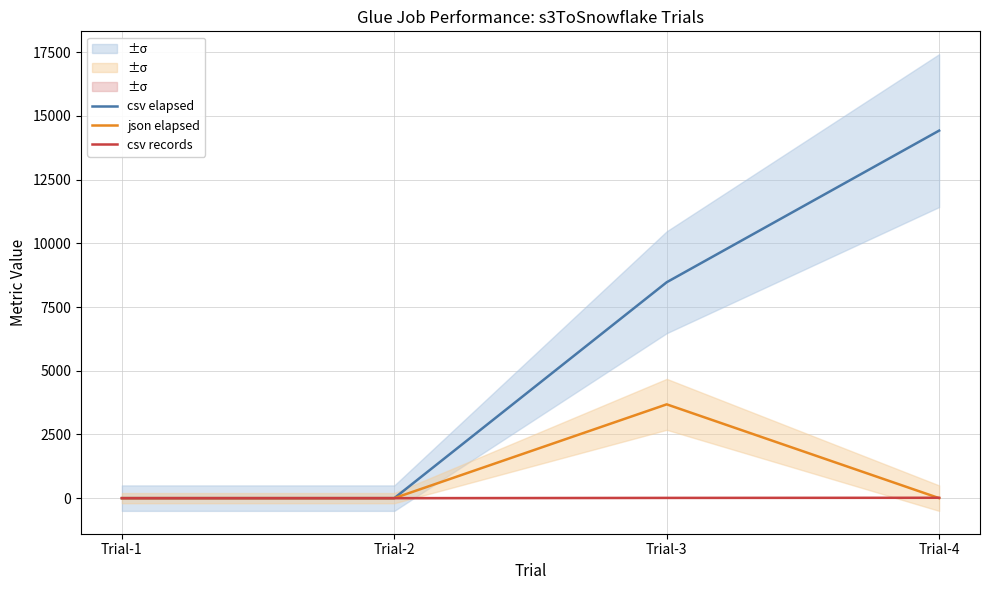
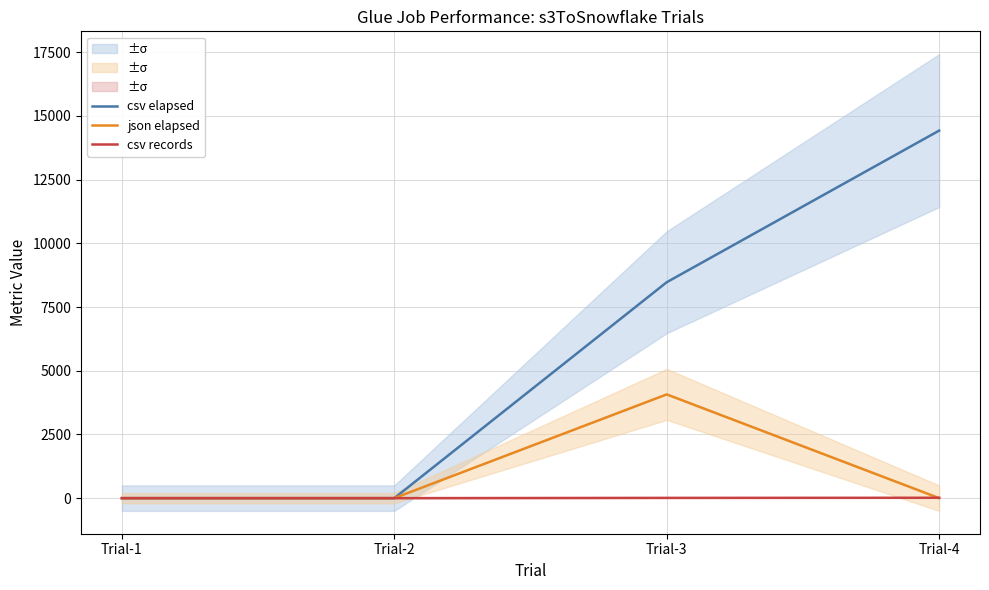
  {
    "csv elapsed": {
      "Trial-3": 8500,
      "Trial-4": 14400
    },
    "json elapsed": {
-     "Trial-3": 3700
+     "Trial-3": 4100
    }
  }
